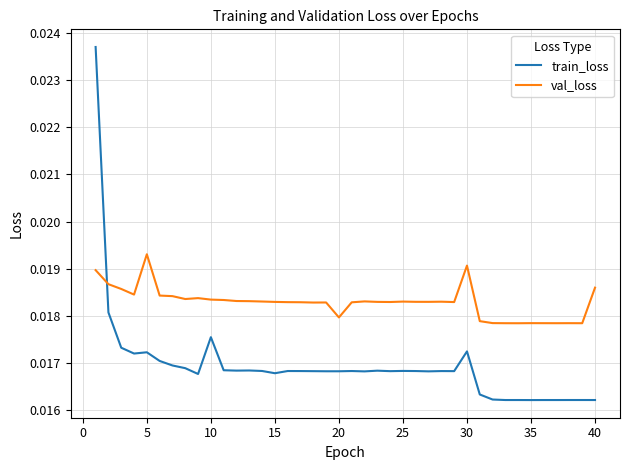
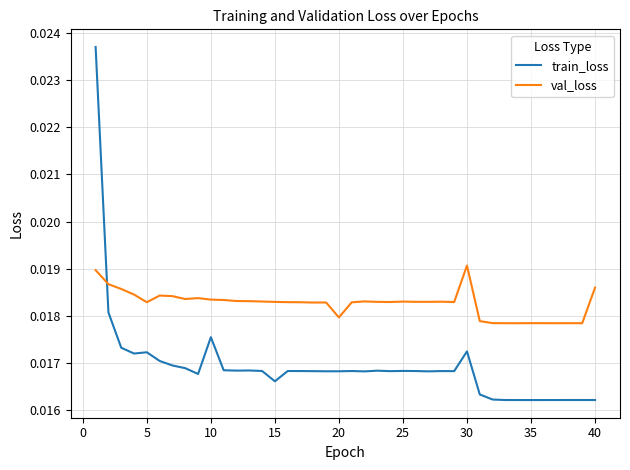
  {
    "train_loss": {
      "5": 0.0172,
      "10": 0.0175,
-     "15": 0.0168,
+     "15": 0.0166,
      "20": 0.0168,
      "25": 0.0168,
      "30": 0.0172,
      "35": 0.0162,
      "40": 0.0162
    },
    "val_loss": {
-     "5": 0.0193,
+     "5": 0.0183,
      "10": 0.0183,
      "15": 0.0183,
      "20": 0.0180,
      "25": 0.0183,
      "30": 0.0191,
      "35": 0.0178,
      "40": 0.0186
    }
  }
